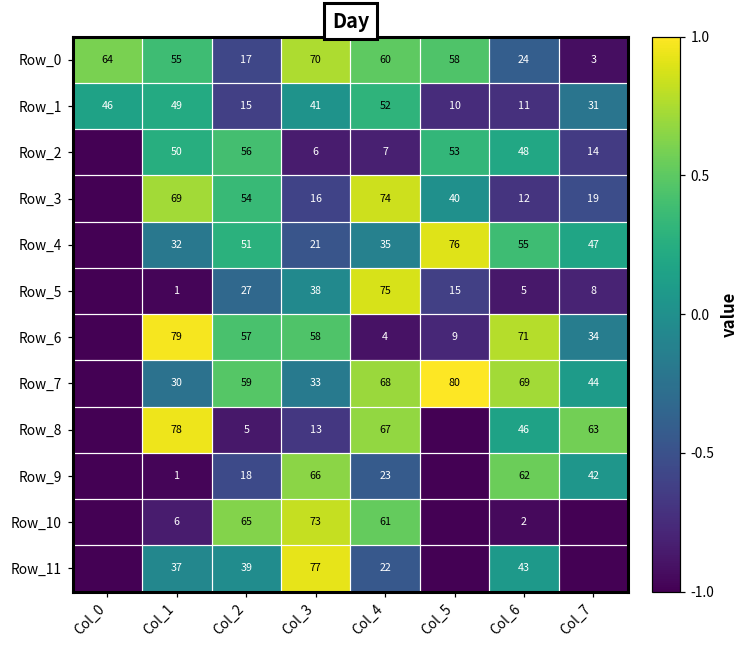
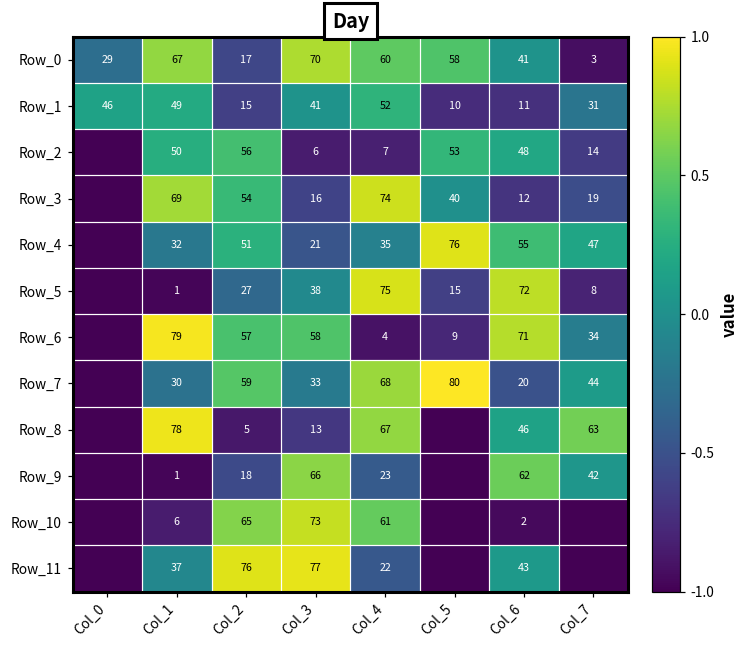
  {
    "Row_0": {
-     "Col_0": 64,
-     "Col_1": 55,
+     "Col_0": 29,
+     "Col_1": 67,
      "Col_2": 17,
      "Col_3": 70,
      "Col_4": 60,
      "Col_5": 58,
-     "Col_6": 24,
+     "Col_6": 41,
      "Col_7": 3
    },
    "Row_1": {
      "Col_0": 46,
      "Col_1": 49,
      "Col_2": 15,
      "Col_3": 41,
      "Col_4": 52,
      "Col_5": 10,
      "Col_6": 11,
      "Col_7": 31
    },
    "Row_2": {
      "Col_1": 50,
      "Col_2": 56,
      "Col_3": 6,
      "Col_4": 7,
      "Col_5": 53,
      "Col_6": 48,
      "Col_7": 14
    },
    "Row_3": {
      "Col_1": 69,
      "Col_2": 54,
      "Col_3": 16,
      "Col_4": 74,
      "Col_5": 40,
      "Col_6": 12,
      "Col_7": 19
    },
    "Row_4": {
      "Col_1": 32,
      "Col_2": 51,
      "Col_3": 21,
      "Col_4": 35,
      "Col_5": 76,
      "Col_6": 55,
      "Col_7": 47
    },
    "Row_5": {
      "Col_1": 1,
      "Col_2": 27,
      "Col_3": 38,
      "Col_4": 75,
      "Col_5": 15,
-     "Col_6": 5,
+     "Col_6": 72,
      "Col_7": 8
    },
    "Row_6": {
      "Col_1": 79,
      "Col_2": 57,
      "Col_3": 58,
      "Col_4": 4,
      "Col_5": 9,
      "Col_6": 71,
      "Col_7": 34
    },
    "Row_7": {
      "Col_1": 30,
      "Col_2": 59,
      "Col_3": 33,
      "Col_4": 68,
      "Col_5": 80,
-     "Col_6": 69,
+     "Col_6": 20,
      "Col_7": 44
    },
    "Row_8": {
      "Col_1": 78,
      "Col_2": 5,
      "Col_3": 13,
      "Col_4": 67,
      "Col_6": 46,
      "Col_7": 63
    },
    "Row_9": {
      "Col_1": 1,
      "Col_2": 18,
      "Col_3": 66,
      "Col_4": 23,
      "Col_6": 62,
      "Col_7": 42
    },
    "Row_10": {
      "Col_1": 6,
      "Col_2": 65,
      "Col_3": 73,
      "Col_4": 61,
      "Col_6": 2
    },
    "Row_11": {
      "Col_1": 37,
-     "Col_2": 39,
+     "Col_2": 76,
      "Col_3": 77,
      "Col_4": 22,
      "Col_6": 43
    }
  }
